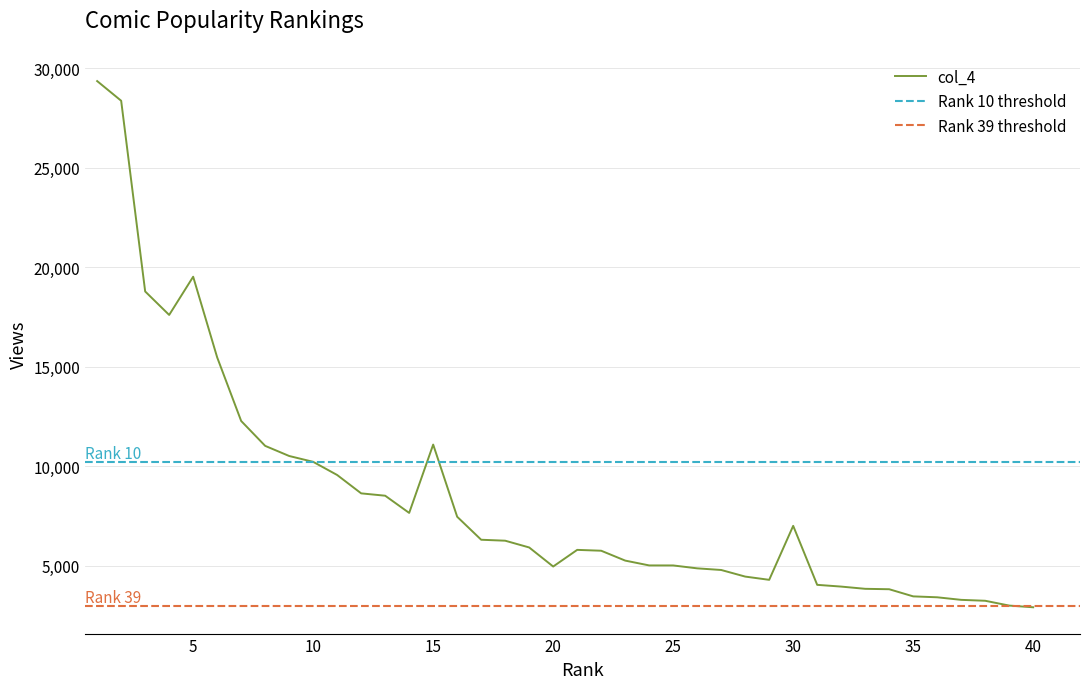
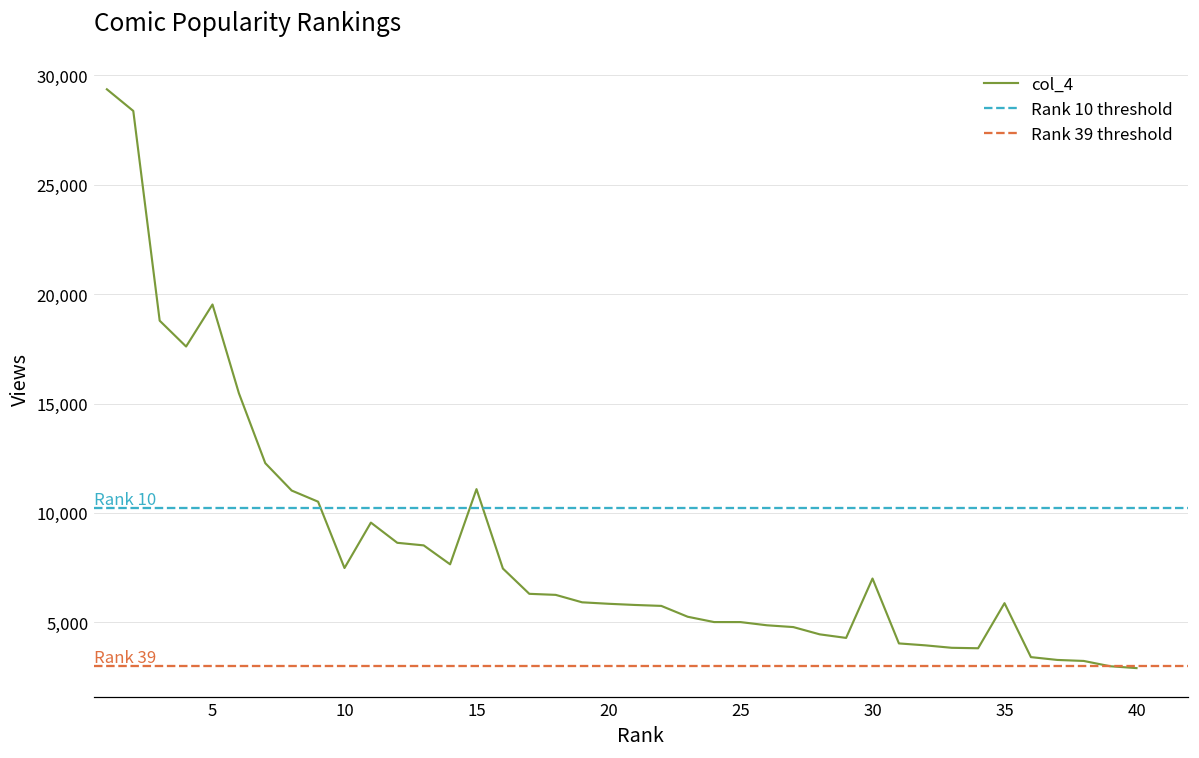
  {
    "5": "19,500",
-   "10": "10,200",
+   "10": "7,500",
    "15": "11,100",
-   "20": "5,000",
+   "20": "5,800",
    "25": "5,000",
    "30": "7,000",
-   "35": "3,500",
+   "35": "5,900",
    "40": "2,900"
  }
